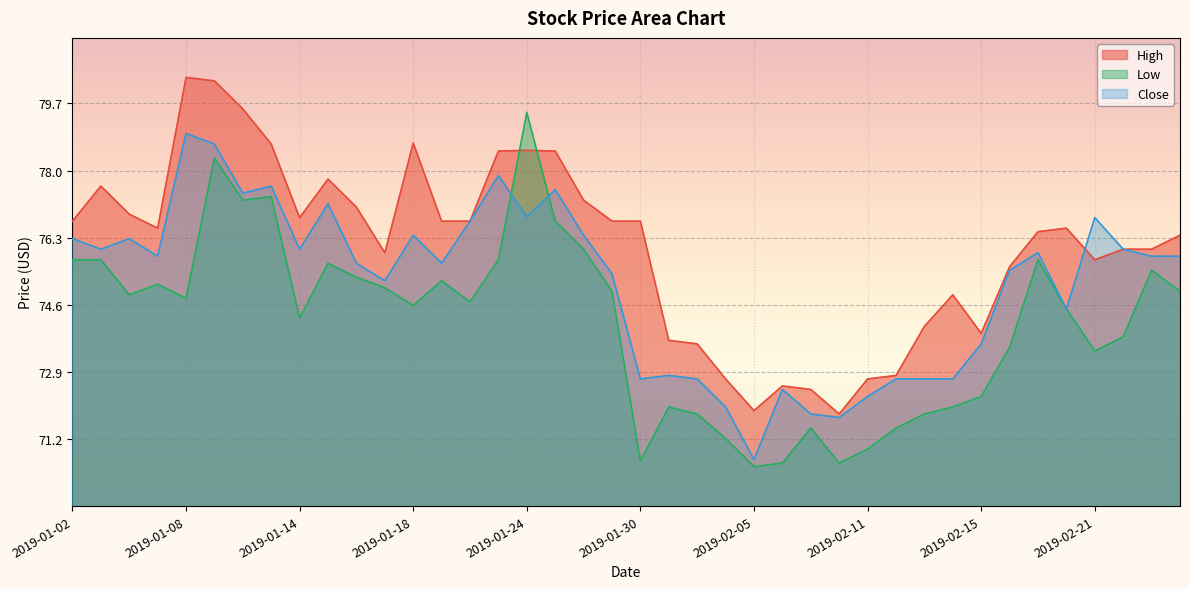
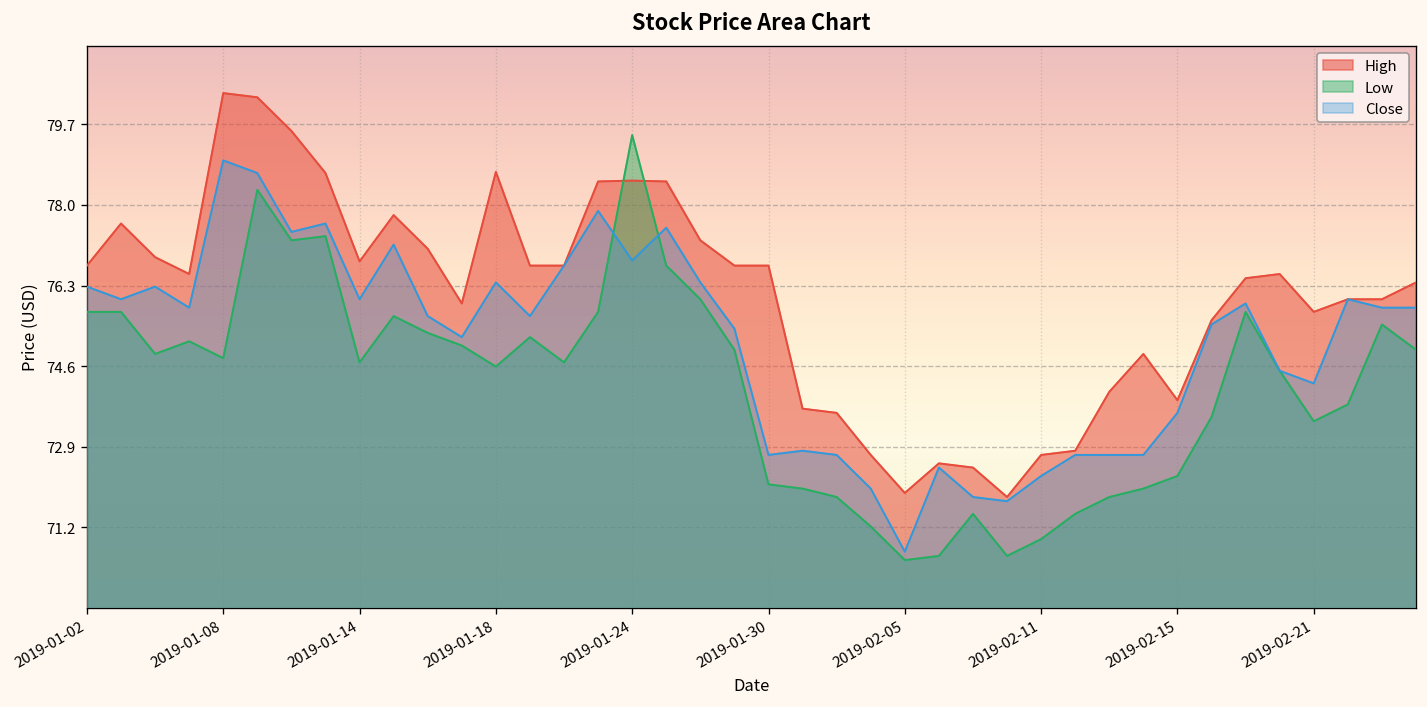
  {
    "High": {
      "2019-01-02": 76.7,
      "2019-01-08": 80.4,
      "2019-01-14": 76.8,
      "2019-01-18": 78.7,
      "2019-01-24": 78.5,
      "2019-01-30": 76.7,
      "2019-02-05": 71.9,
      "2019-02-11": 72.7,
      "2019-02-15": 73.9,
      "2019-02-21": 75.7
    },
    "Low": {
      "2019-01-02": 75.7,
      "2019-01-08": 74.8,
-     "2019-01-14": 74.3,
+     "2019-01-14": 74.7,
      "2019-01-18": 74.6,
      "2019-01-24": 79.5,
-     "2019-01-30": 70.7,
+     "2019-01-30": 72.1,
      "2019-02-05": 70.5,
      "2019-02-11": 71.0,
      "2019-02-15": 72.3,
      "2019-02-21": 73.4
    },
    "Close": {
      "2019-01-02": 76.3,
      "2019-01-08": 78.9,
      "2019-01-14": 76.0,
      "2019-01-18": 76.4,
      "2019-01-24": 76.8,
      "2019-01-30": 72.7,
      "2019-02-05": 70.7,
      "2019-02-11": 72.3,
      "2019-02-15": 73.6,
-     "2019-02-21": 76.8
+     "2019-02-21": 74.2
    }
  }
